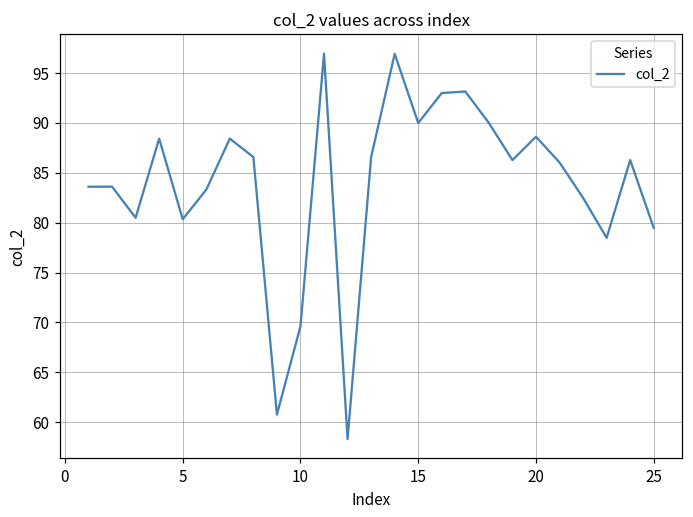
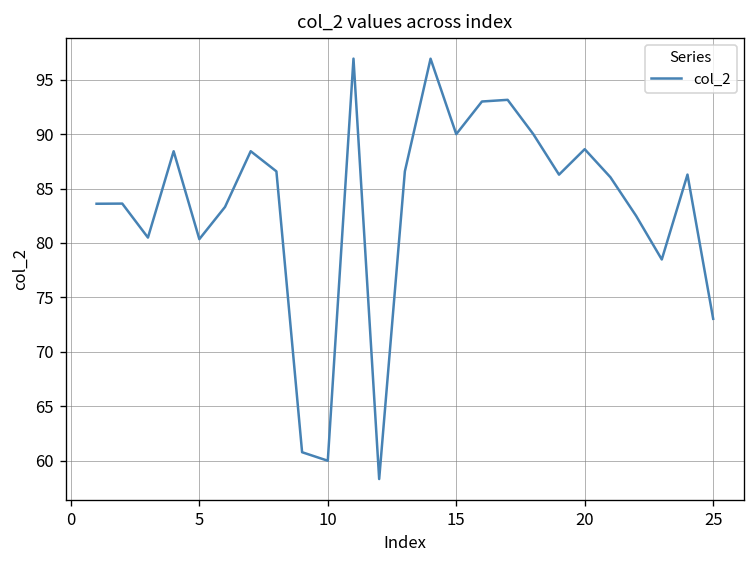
  {
    "5": 80,
-   "10": 70,
+   "10": 60,
    "15": 90,
    "20": 89,
-   "25": 79
+   "25": 73
  }
